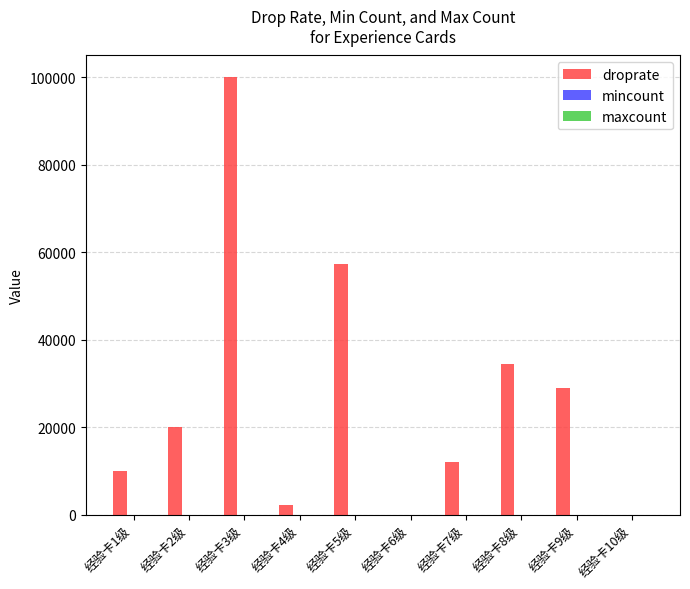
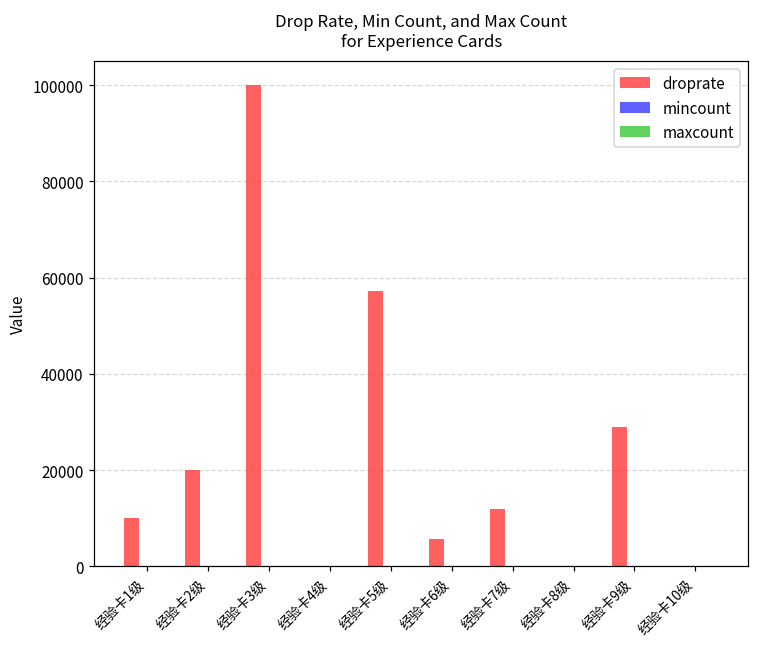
  {
    "droprate": {
      "经验卡1级": 10000,
      "经验卡2级": 20000,
      "经验卡3级": 100000,
-     "经验卡4级": 2000,
+     "经验卡4级": 0,
      "经验卡5级": 57000,
-     "经验卡6级": 0,
+     "经验卡6级": 6000,
      "经验卡7级": 12000,
-     "经验卡8级": 34000,
+     "经验卡8级": 0,
      "经验卡9级": 29000
    }
  }
